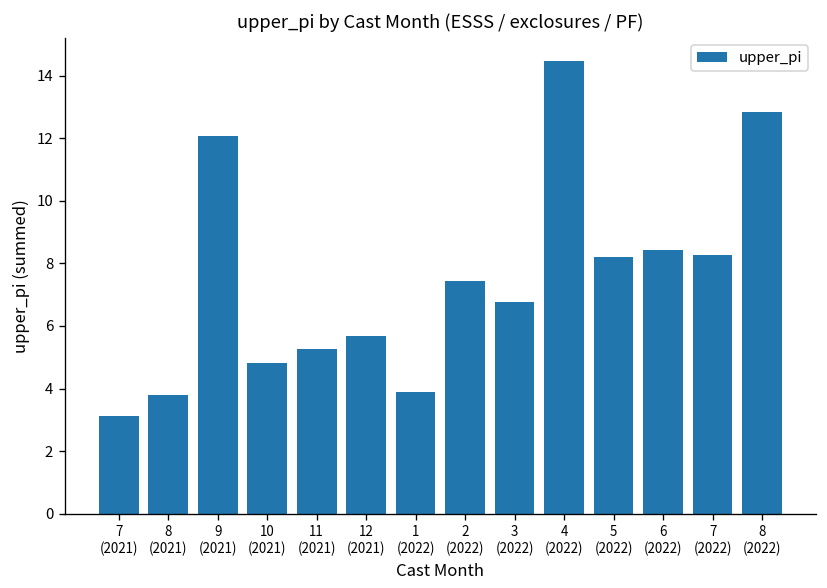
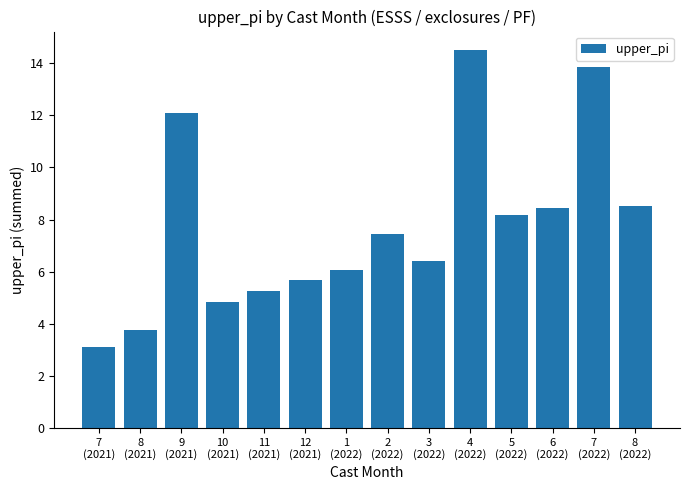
  {
    "7 (2021)": 3.1,
    "8 (2021)": 3.8,
    "9 (2021)": 12.1,
    "10 (2021)": 4.8,
    "11 (2021)": 5.3,
    "12 (2021)": 5.7,
-   "1 (2022)": 3.9,
+   "1 (2022)": 6.1,
    "2 (2022)": 7.4,
-   "3 (2022)": 6.8,
+   "3 (2022)": 6.4,
    "4 (2022)": 14.5,
    "5 (2022)": 8.2,
    "6 (2022)": 8.4,
-   "7 (2022)": 8.3,
-   "8 (2022)": 12.8
+   "7 (2022)": 13.9,
+   "8 (2022)": 8.5
  }
